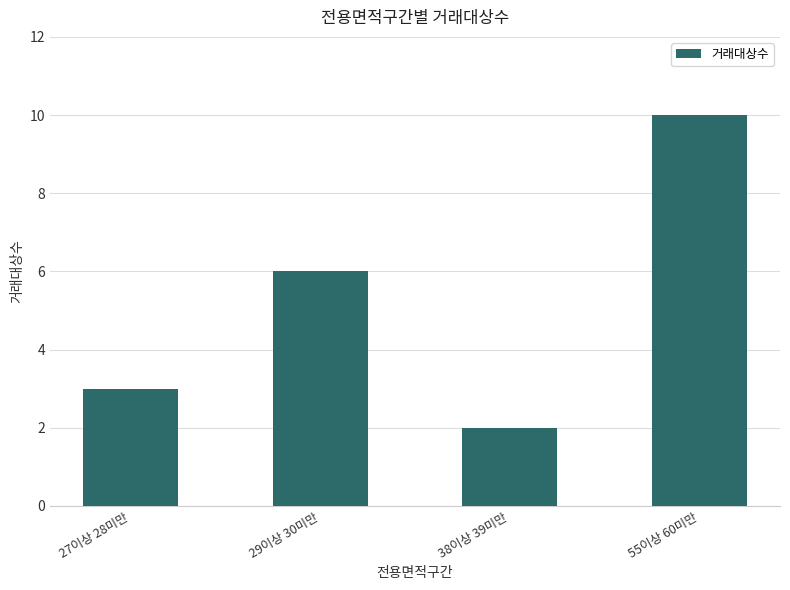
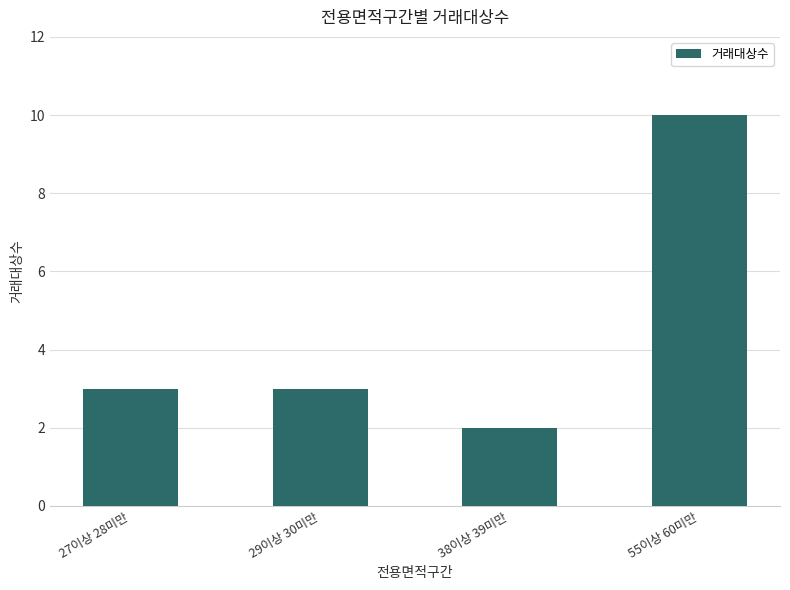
  {
    "27이상 28미만": 3,
-   "29이상 30미만": 6,
+   "29이상 30미만": 3,
    "38이상 39미만": 2,
    "55이상 60미만": 10
  }
